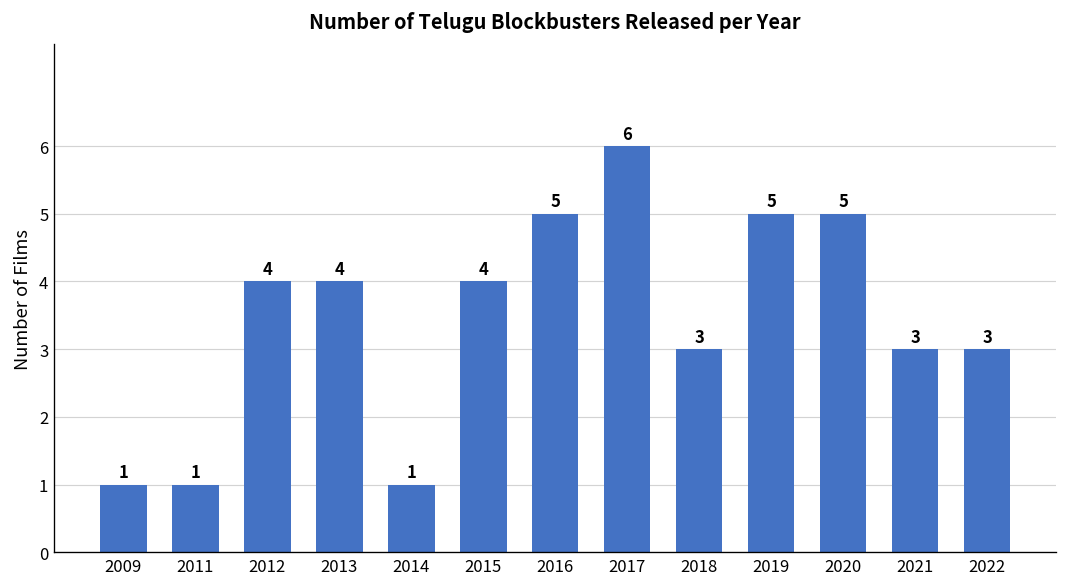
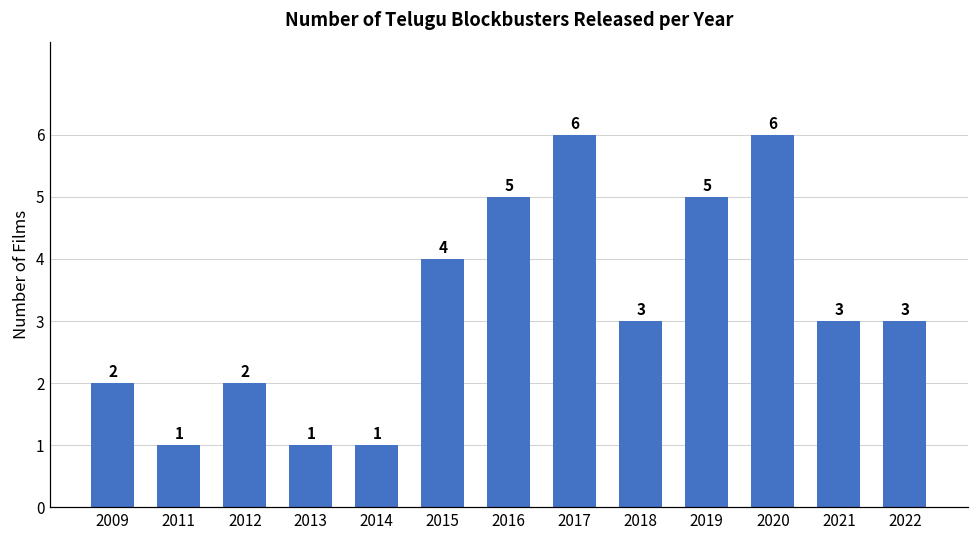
  {
-   "2009": 1,
+   "2009": 2,
    "2011": 1,
-   "2012": 4,
-   "2013": 4,
+   "2012": 2,
+   "2013": 1,
    "2014": 1,
    "2015": 4,
    "2016": 5,
    "2017": 6,
    "2018": 3,
    "2019": 5,
-   "2020": 5,
+   "2020": 6,
    "2021": 3,
    "2022": 3
  }
